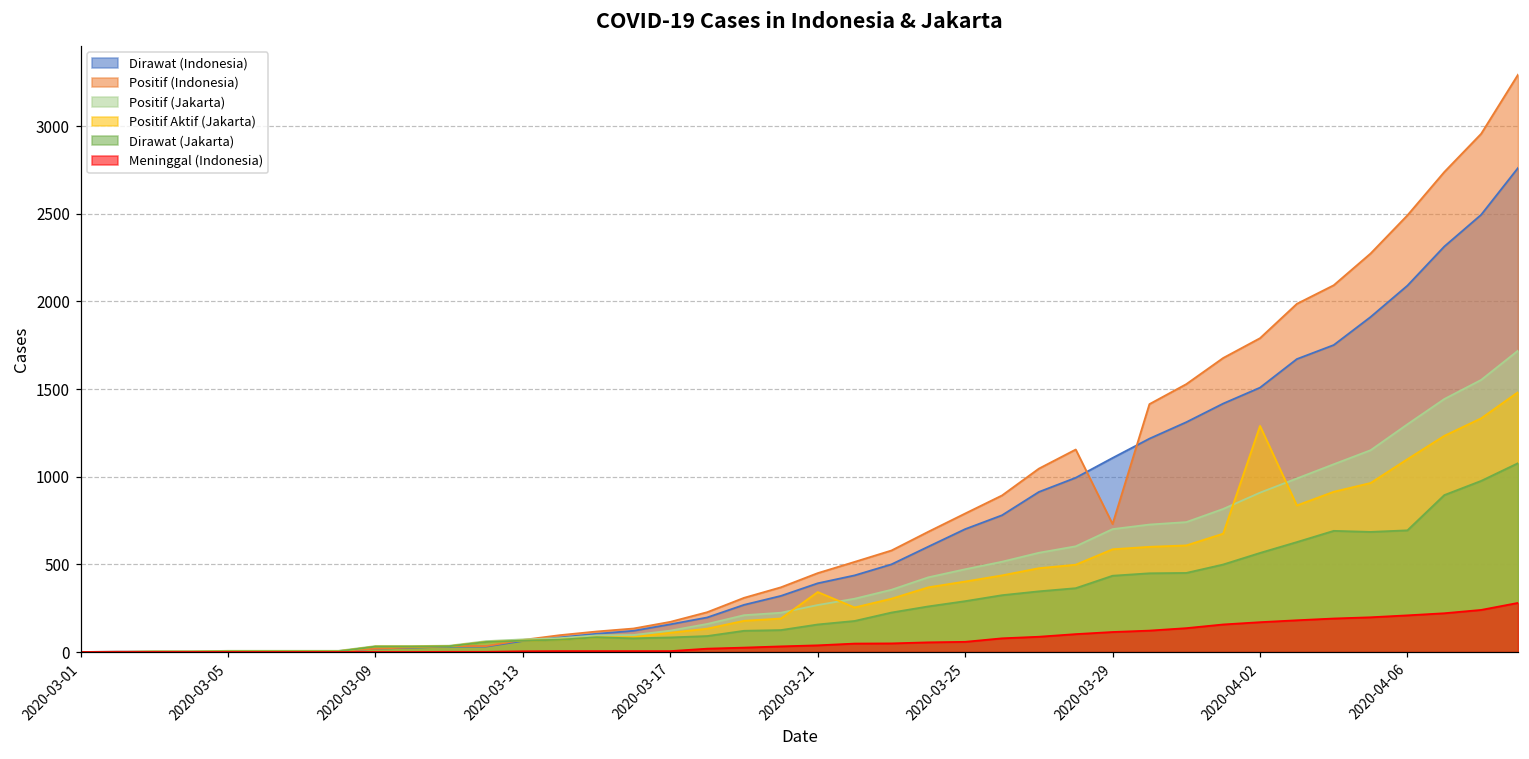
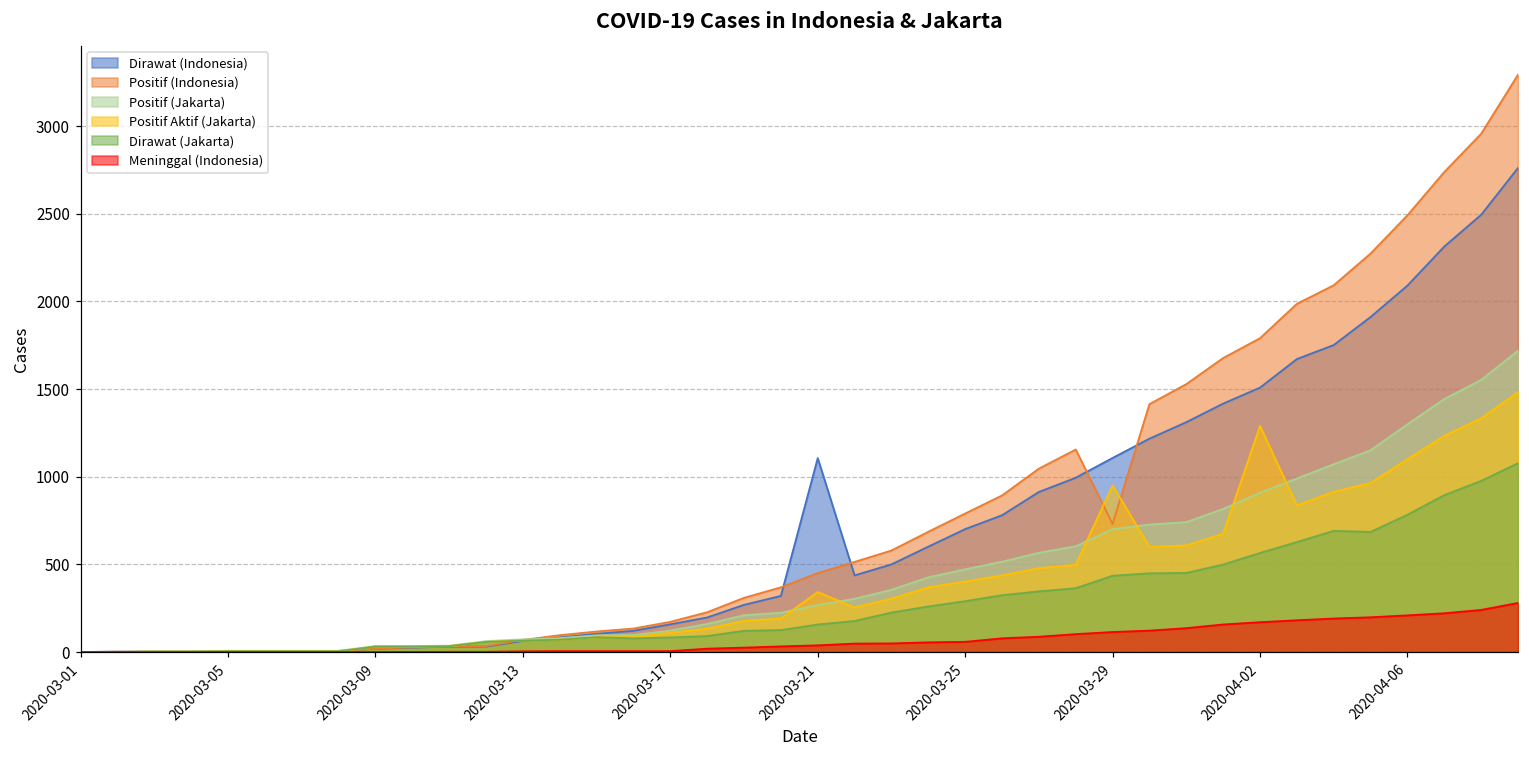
  {
    "Dirawat (Indonesia)": {
-     "2020-03-21": 390,
+     "2020-03-21": 1110,
      "2020-03-25": 700,
      "2020-03-29": 1110,
      "2020-04-02": 1510,
      "2020-04-06": 2090
    },
    "Positif (Indonesia)": {
      "2020-03-21": 450,
      "2020-03-25": 790,
      "2020-03-29": 730,
      "2020-04-02": 1790,
      "2020-04-06": 2490
    },
    "Positif (Jakarta)": {
      "2020-03-21": 270,
      "2020-03-25": 470,
      "2020-03-29": 700,
      "2020-04-02": 910,
      "2020-04-06": 1300
    },
    "Positif Aktif (Jakarta)": {
      "2020-03-21": 340,
      "2020-03-25": 400,
-     "2020-03-29": 590,
+     "2020-03-29": 950,
      "2020-04-02": 1290,
      "2020-04-06": 1100
    },
    "Dirawat (Jakarta)": {
      "2020-03-17": 80,
      "2020-03-21": 160,
      "2020-03-25": 290,
      "2020-03-29": 440,
      "2020-04-02": 570,
-     "2020-04-06": 690
+     "2020-04-06": 780
    },
    "Meninggal (Indonesia)": {
      "2020-03-09": 0,
      "2020-03-13": 0,
      "2020-03-17": 10,
      "2020-03-21": 40,
      "2020-03-25": 60,
      "2020-03-29": 110,
      "2020-04-02": 170,
      "2020-04-06": 210
    }
  }
